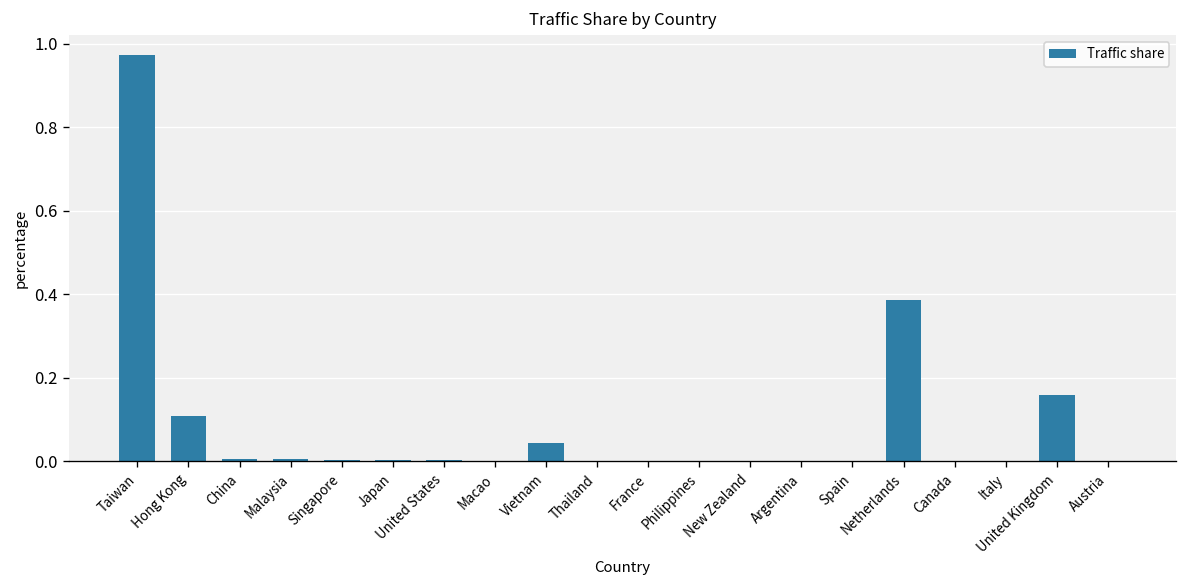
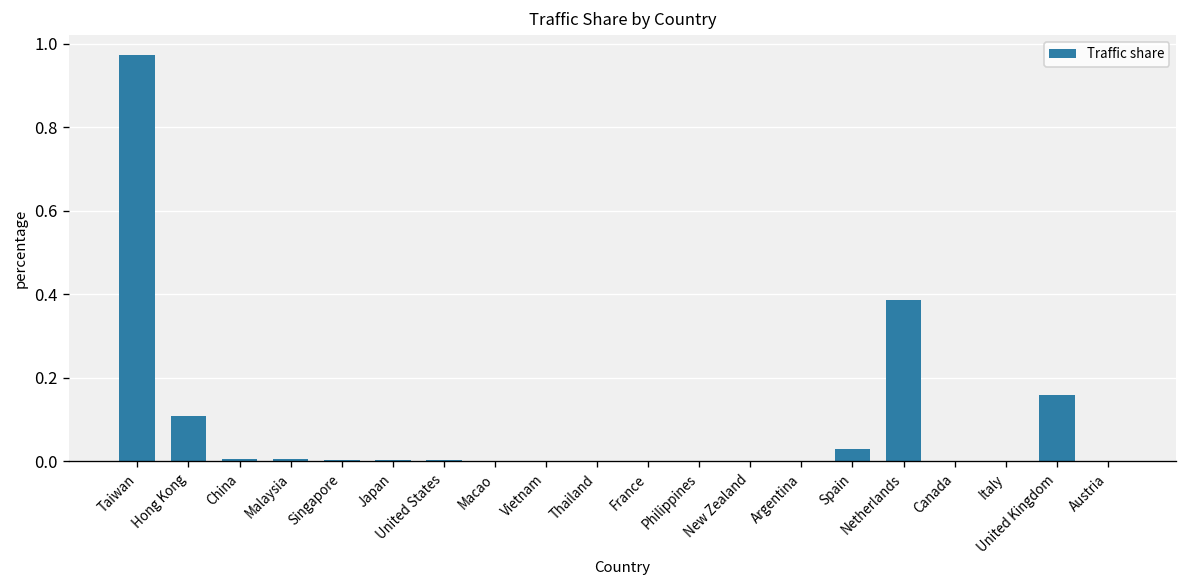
  {
    "Taiwan": 0.97,
    "Hong Kong": 0.11,
-   "Vietnam": 0.04,
-   "Spain": 0.00,
+   "Vietnam": 0.00,
+   "Spain": 0.03,
    "Netherlands": 0.39,
    "United Kingdom": 0.16
  }
